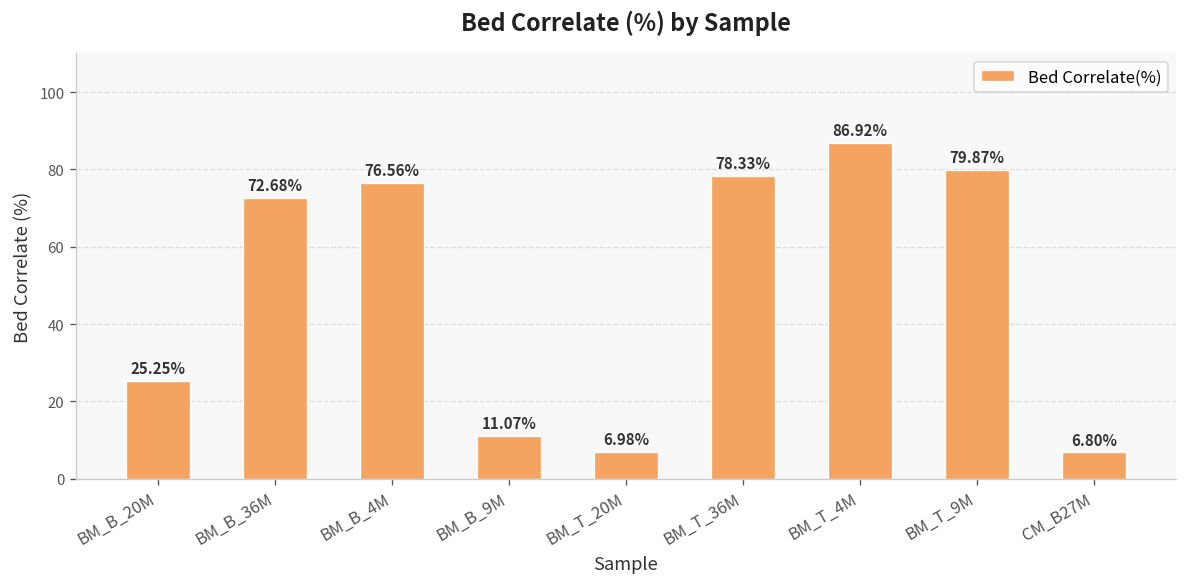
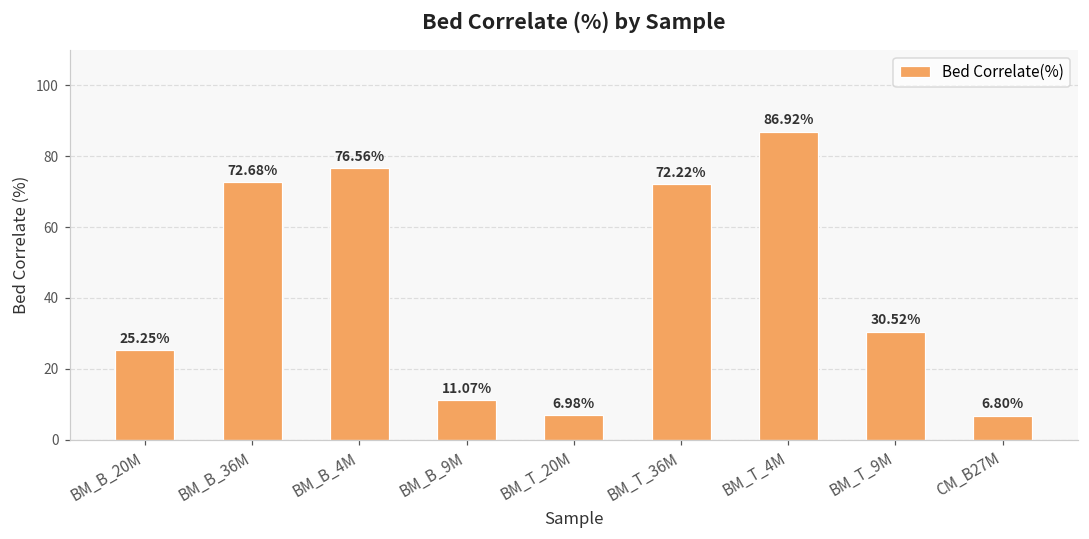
  {
    "BM_B_20M": "25.25%",
    "BM_B_36M": "72.68%",
    "BM_B_4M": "76.56%",
    "BM_B_9M": "11.07%",
    "BM_T_20M": "6.98%",
-   "BM_T_36M": "78.33%",
+   "BM_T_36M": "72.22%",
    "BM_T_4M": "86.92%",
-   "BM_T_9M": "79.87%",
+   "BM_T_9M": "30.52%",
    "CM_B27M": "6.80%"
  }
